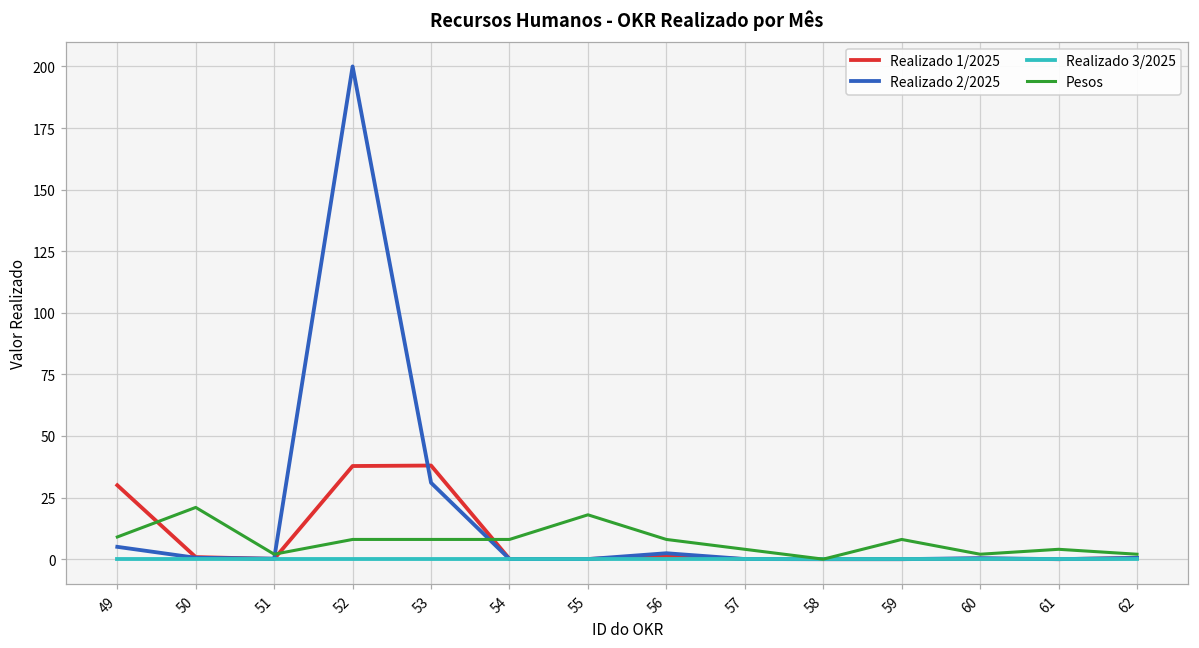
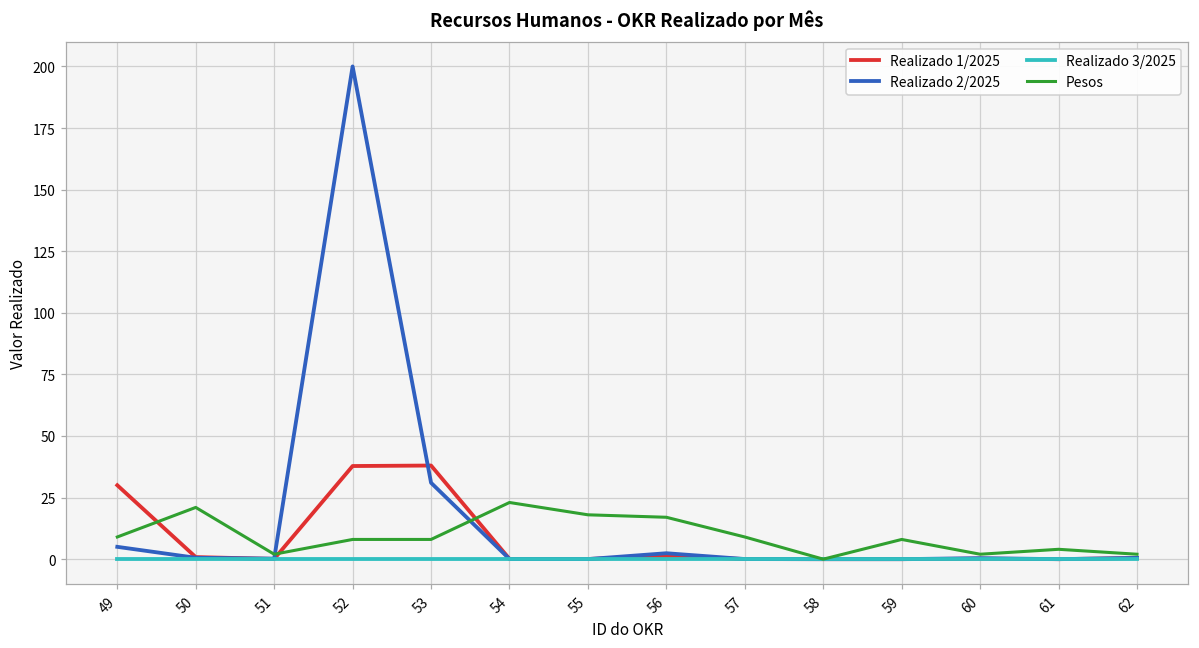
  {
    "Realizado 1/2025": {
      "49": 30,
      "52": 38,
      "53": 38,
      "56": 1
    },
    "Realizado 2/2025": {
      "49": 5,
      "52": 200,
      "53": 31,
      "56": 2
    },
    "Realizado 3/2025": {
      "49": 0,
      "52": 0,
      "53": 0,
      "56": 0
    },
    "Pesos": {
      "49": 9,
      "50": 21,
      "51": 2,
      "52": 8,
      "53": 8,
-     "54": 8,
+     "54": 23,
      "55": 18,
-     "56": 8,
-     "57": 4,
+     "56": 17,
+     "57": 9,
      "59": 8,
      "60": 2,
      "61": 4,
      "62": 2
    }
  }
